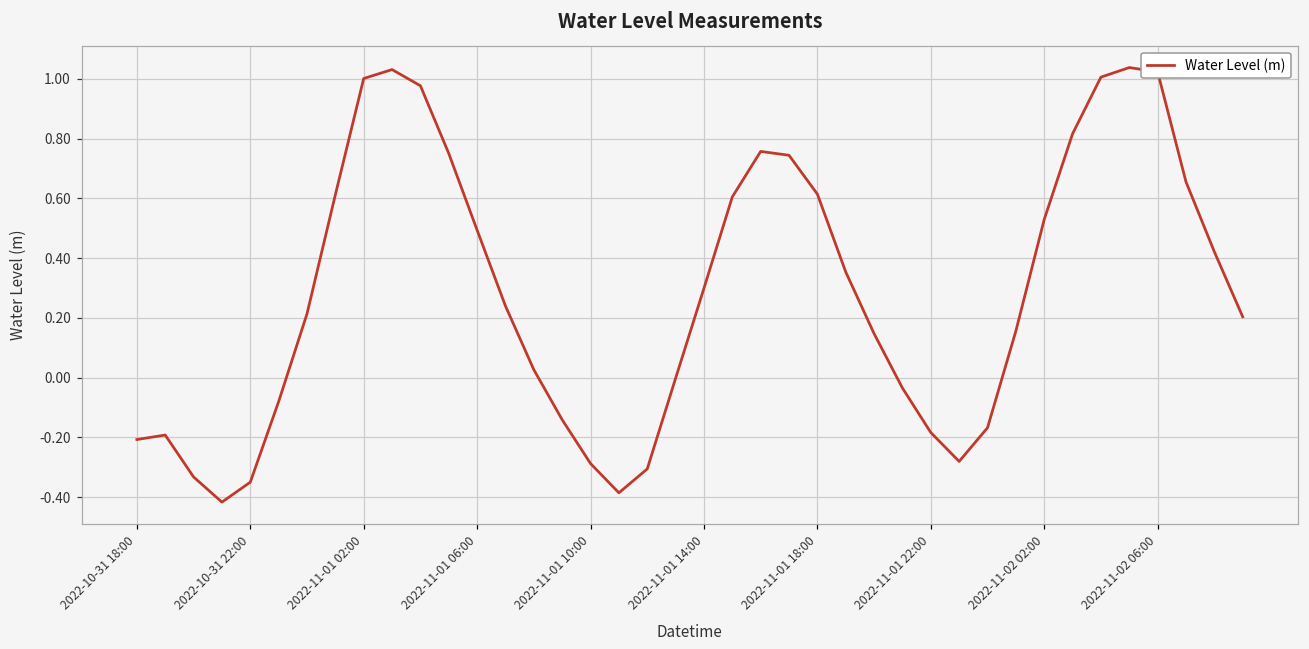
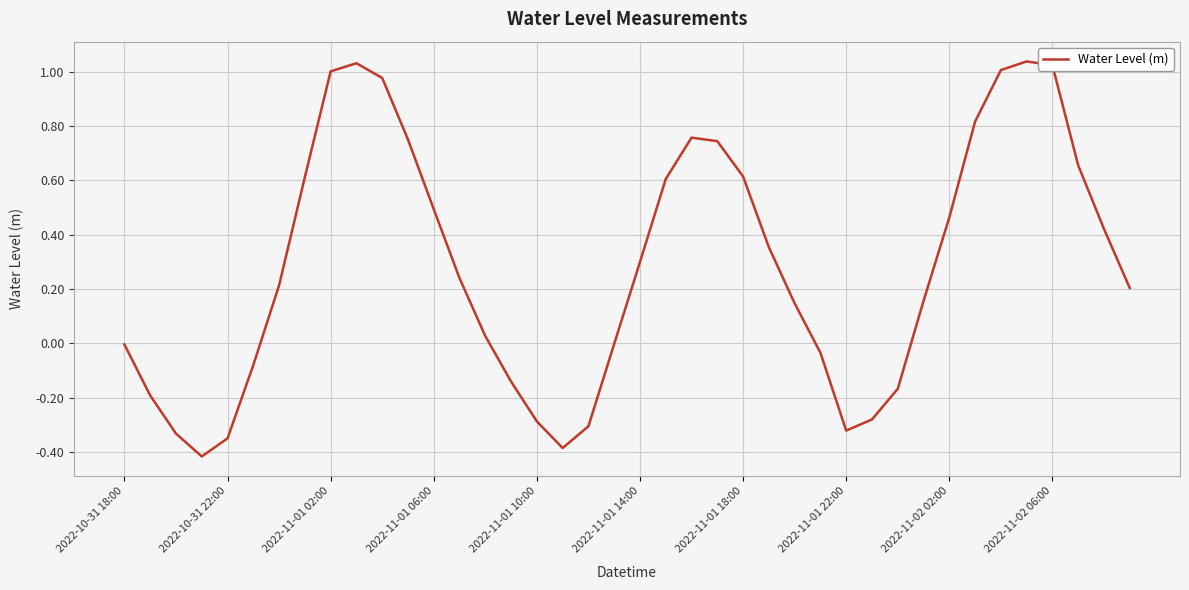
  {
-   "2022-10-31 18:00": -0.21,
+   "2022-10-31 18:00": 0.00,
    "2022-10-31 22:00": -0.35,
    "2022-11-01 02:00": 1.00,
    "2022-11-01 06:00": 0.49,
    "2022-11-01 10:00": -0.29,
    "2022-11-01 14:00": 0.30,
    "2022-11-01 18:00": 0.61,
-   "2022-11-01 22:00": -0.18,
-   "2022-11-02 02:00": 0.53
+   "2022-11-01 22:00": -0.32,
+   "2022-11-02 02:00": 0.46
  }
